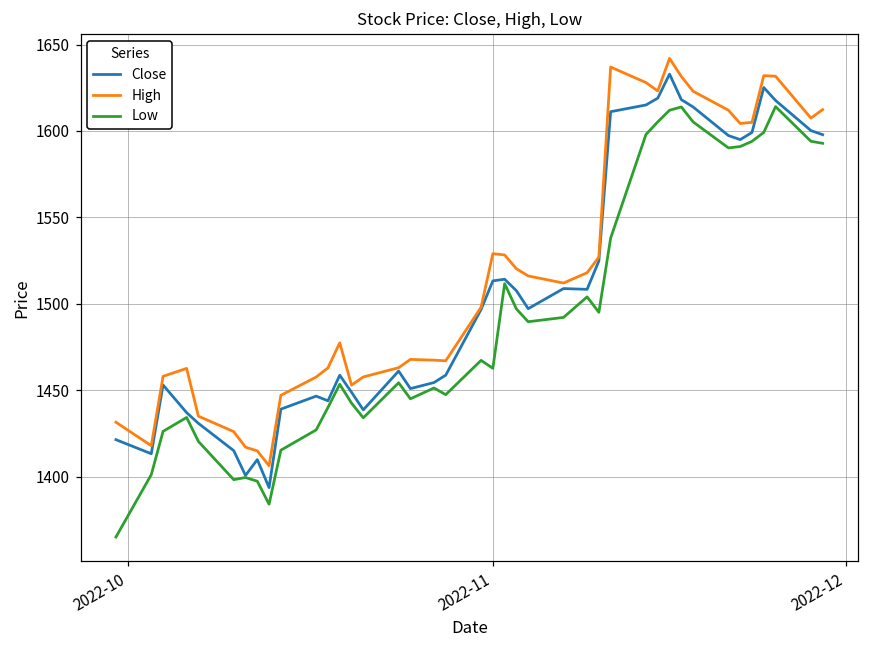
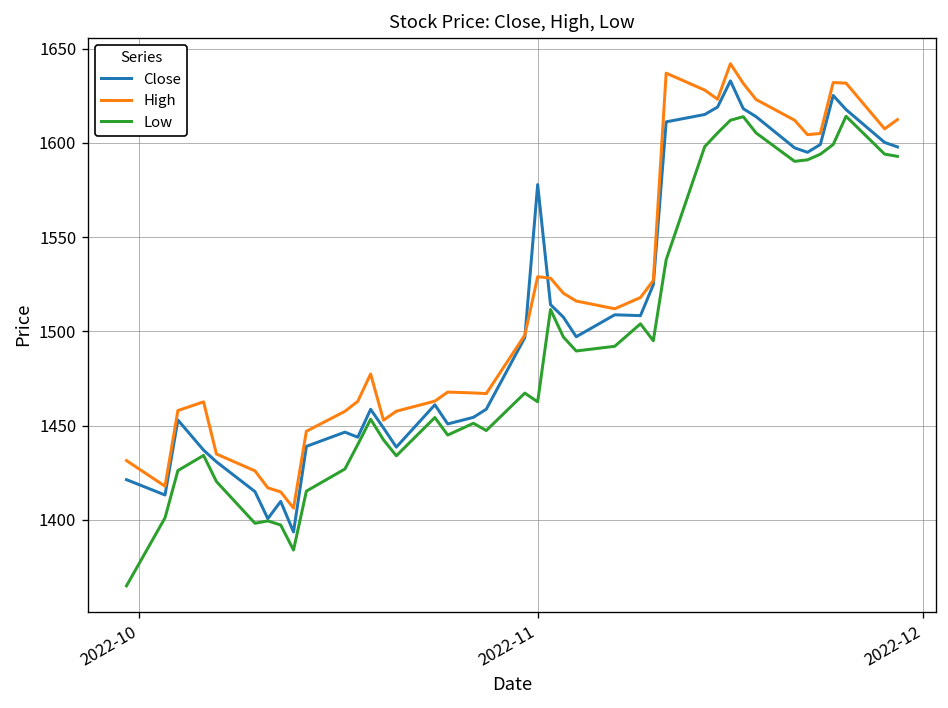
  {
    "Close": {
-     "2022-11": 1513
+     "2022-11": 1578
    },
    "High": {
      "2022-11": 1529
    },
    "Low": {
      "2022-11": 1463
    }
  }
